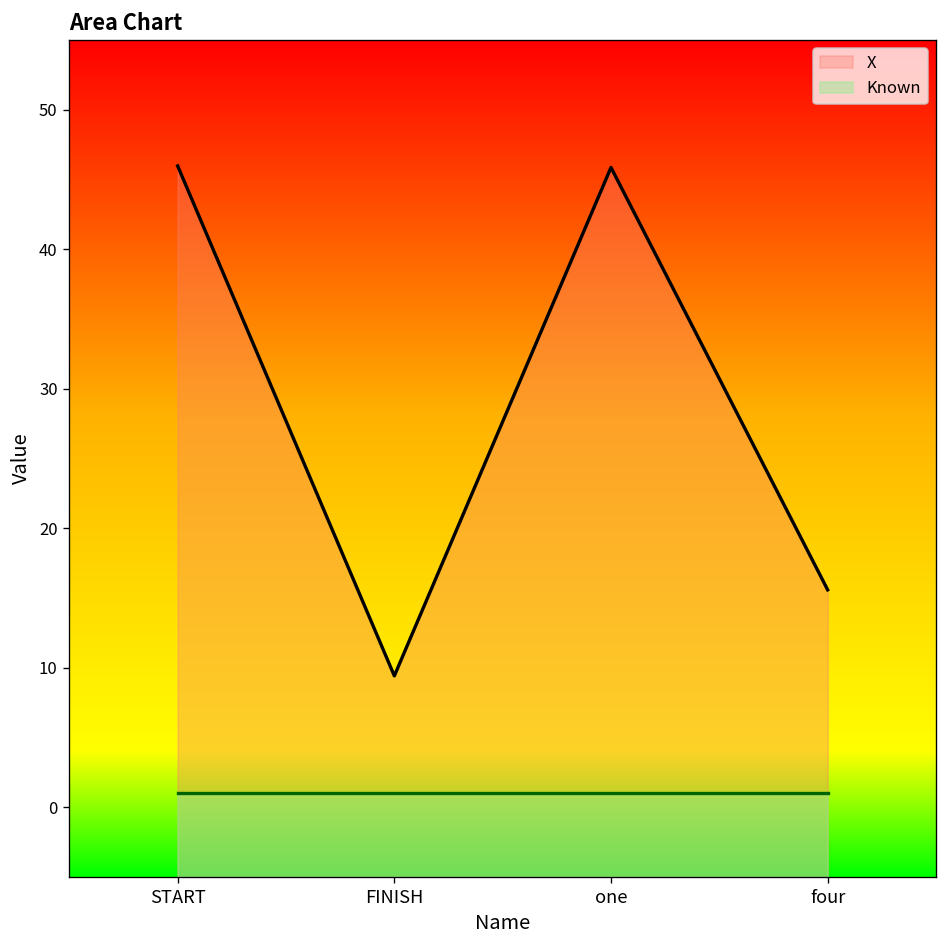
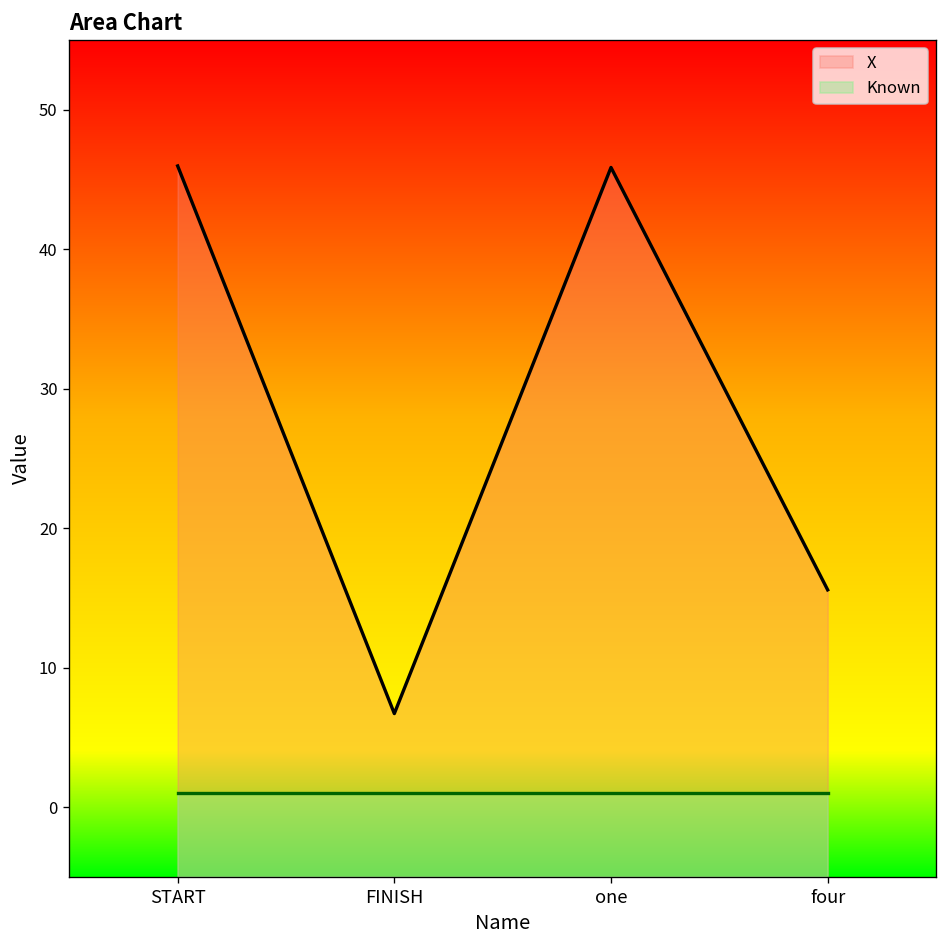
  {
    "X": {
      "START": 46.0,
-     "FINISH": 9.4,
+     "FINISH": 6.7,
      "one": 45.9,
      "four": 15.6
    },
    "Known": {
      "START": 1.0,
      "FINISH": 1.0,
      "one": 1.0,
      "four": 1.0
    }
  }
